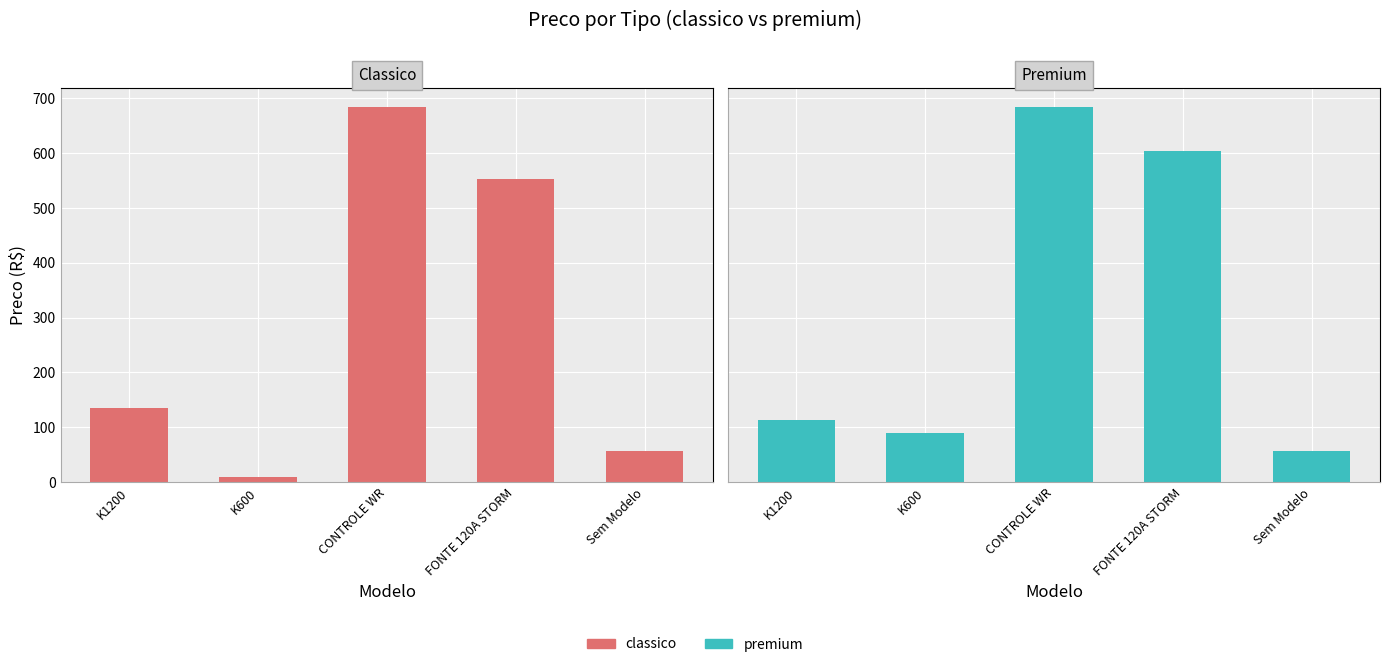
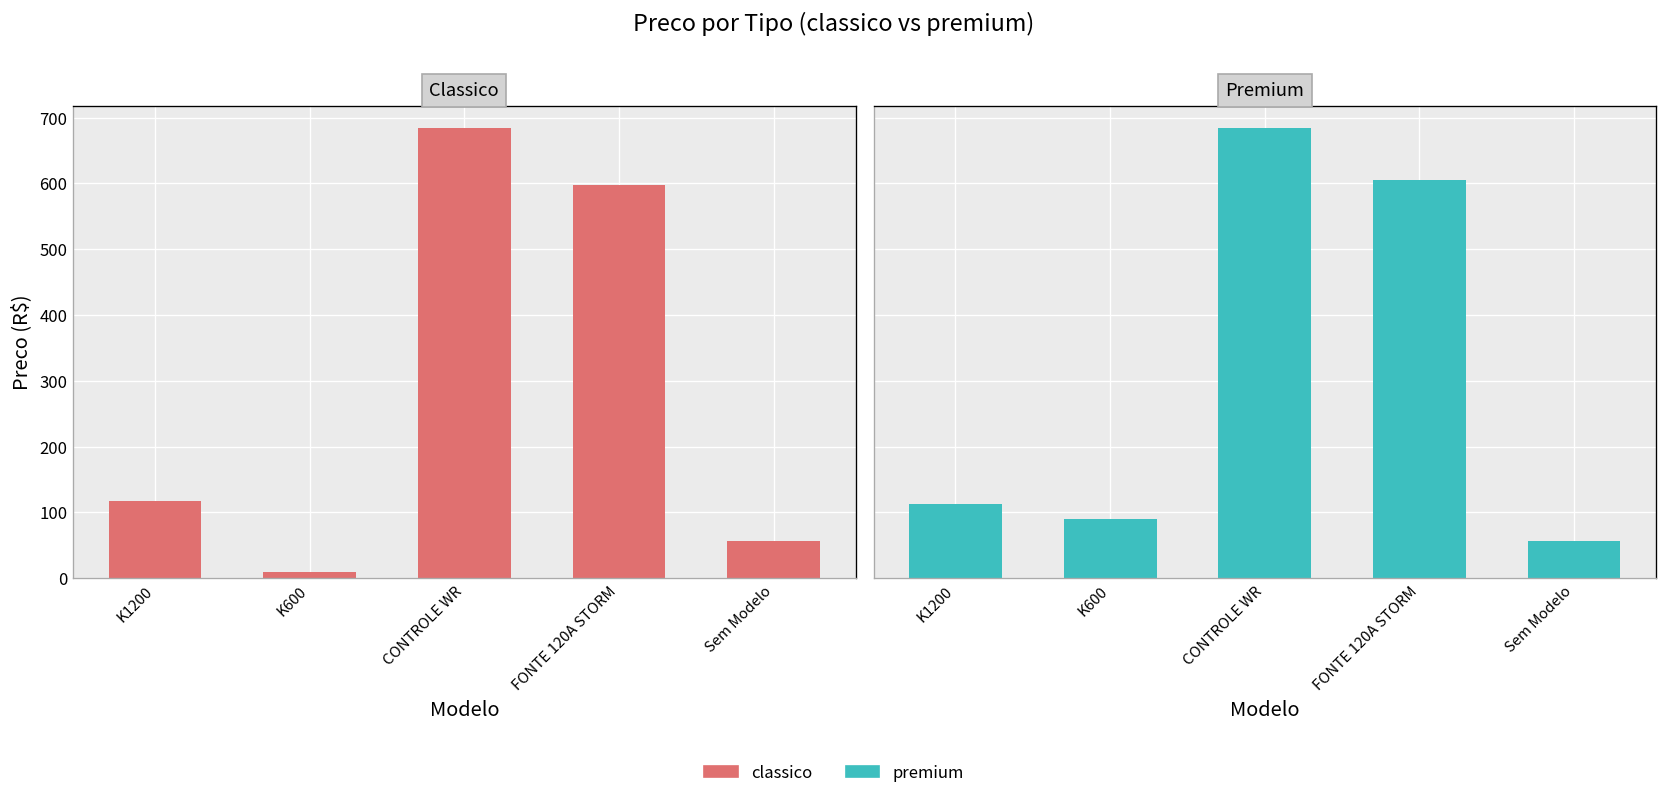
  {
    "Classico": {
-     "K1200": 130,
+     "K1200": 120,
      "K600": 10,
      "CONTROLE WR": 680,
-     "FONTE 120A STORM": 550,
+     "FONTE 120A STORM": 600,
      "Sem Modelo": 60
    }
  }
